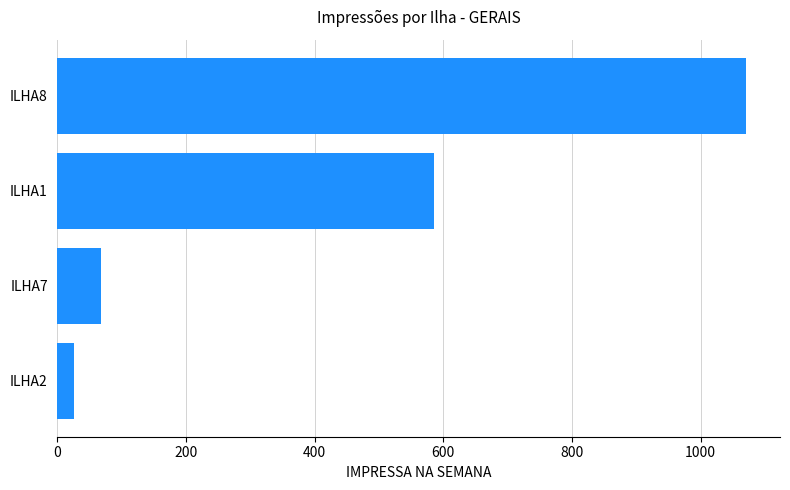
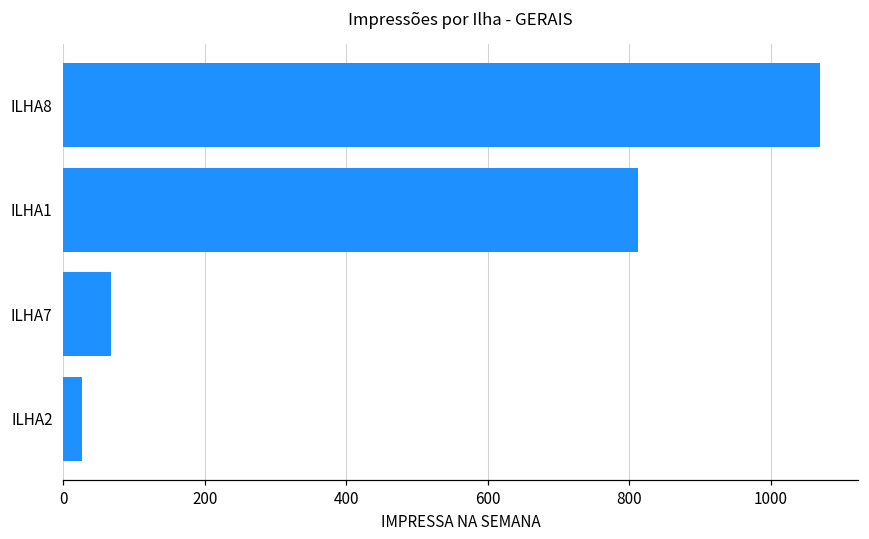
  {
    "ILHA8": 1070,
-   "ILHA1": 590,
+   "ILHA1": 810,
    "ILHA7": 70,
    "ILHA2": 30
  }
